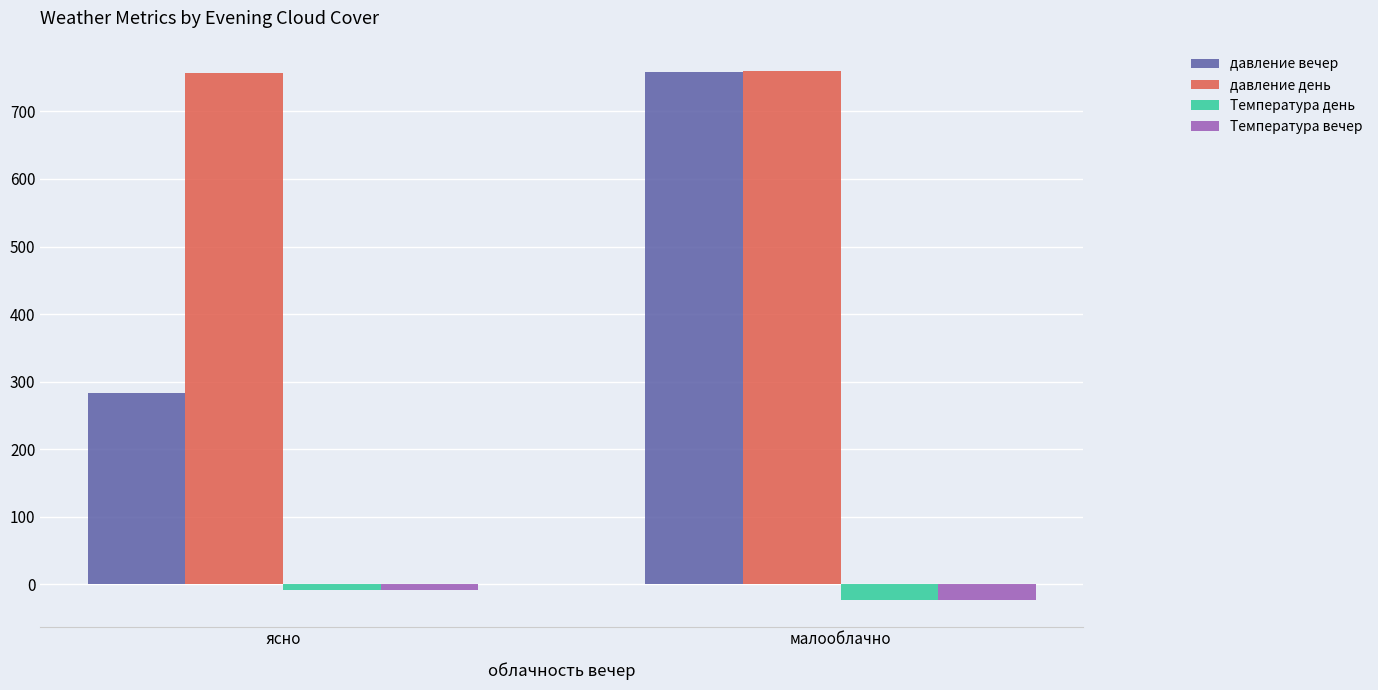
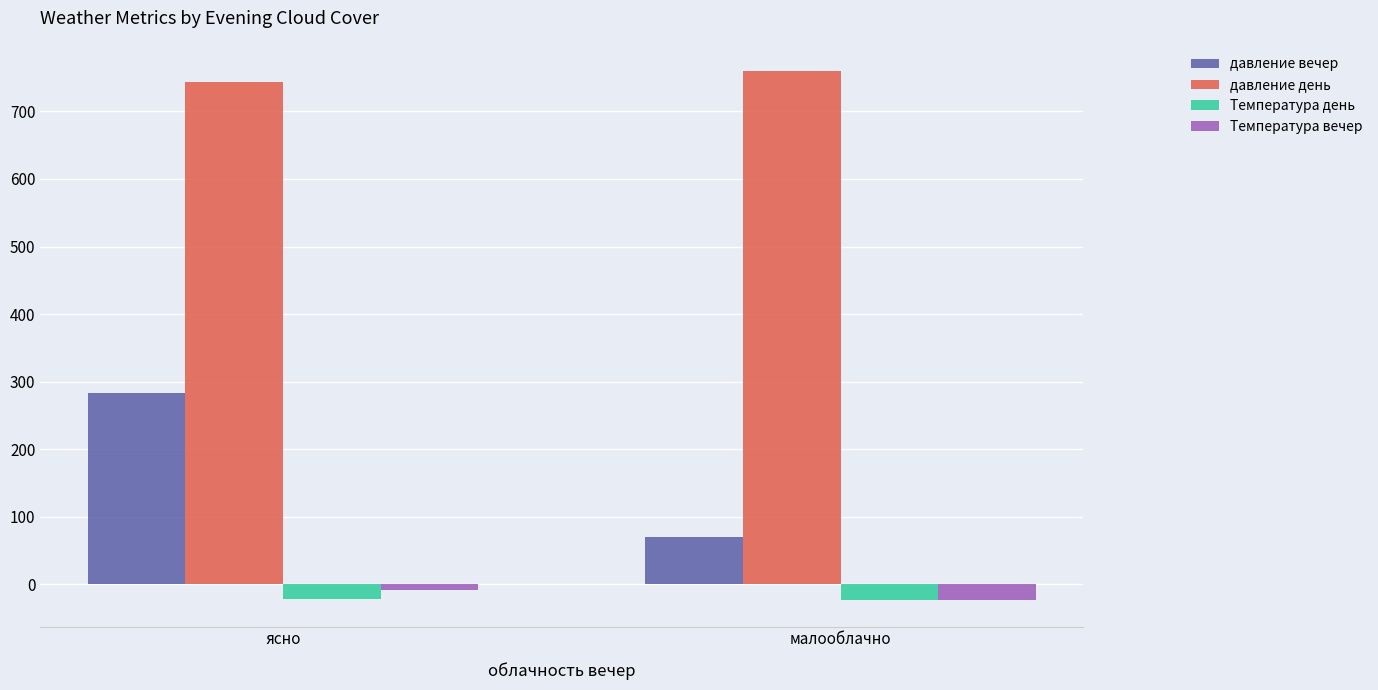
  {
    "давление вечер": {
      "ясно": 280,
-     "малооблачно": 760
+     "малооблачно": 70
    },
    "давление день": {
-     "ясно": 760,
+     "ясно": 740,
      "малооблачно": 760
    },
    "Температура день": {
-     "ясно": -10,
+     "ясно": -20,
      "малооблачно": -20
    },
    "Температура вечер": {
      "ясно": -10,
      "малооблачно": -20
    }
  }
